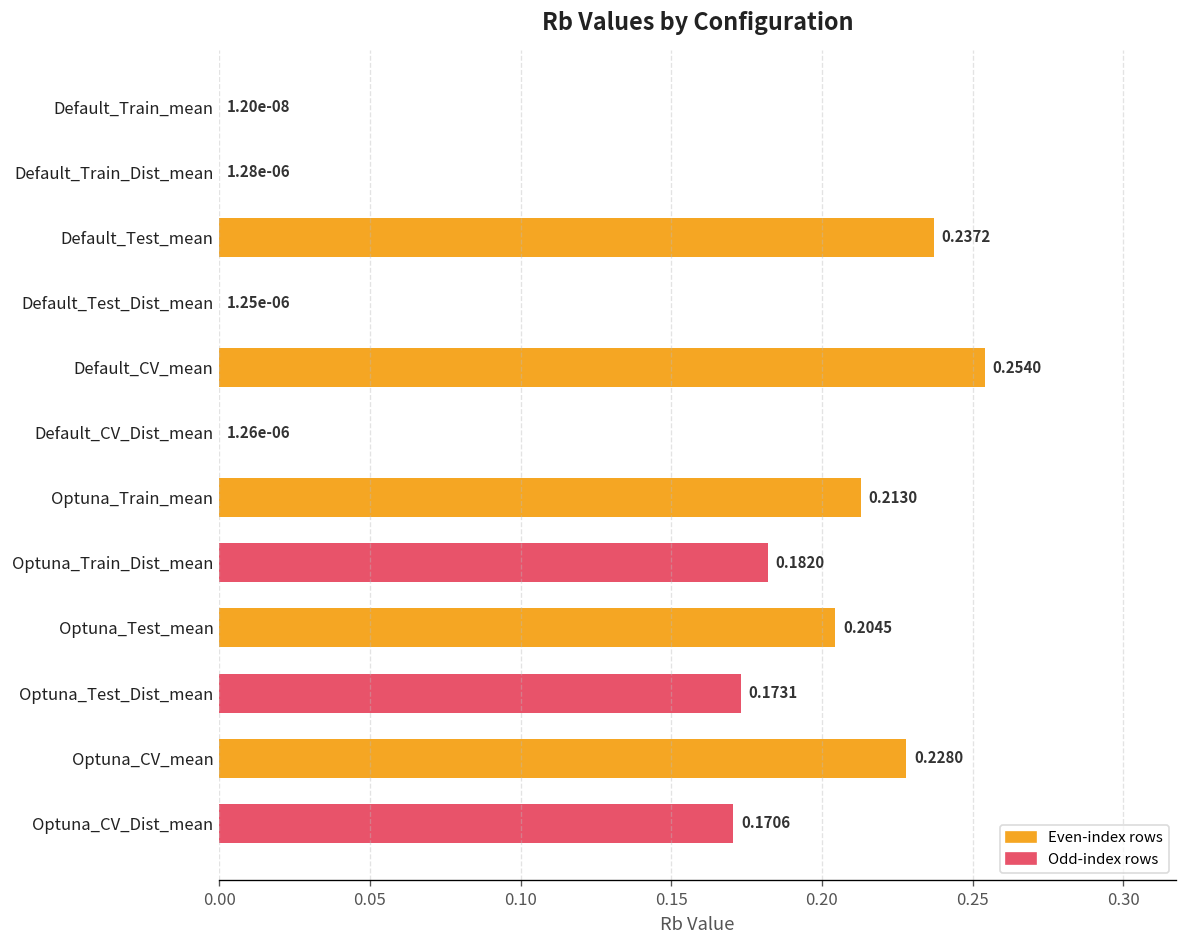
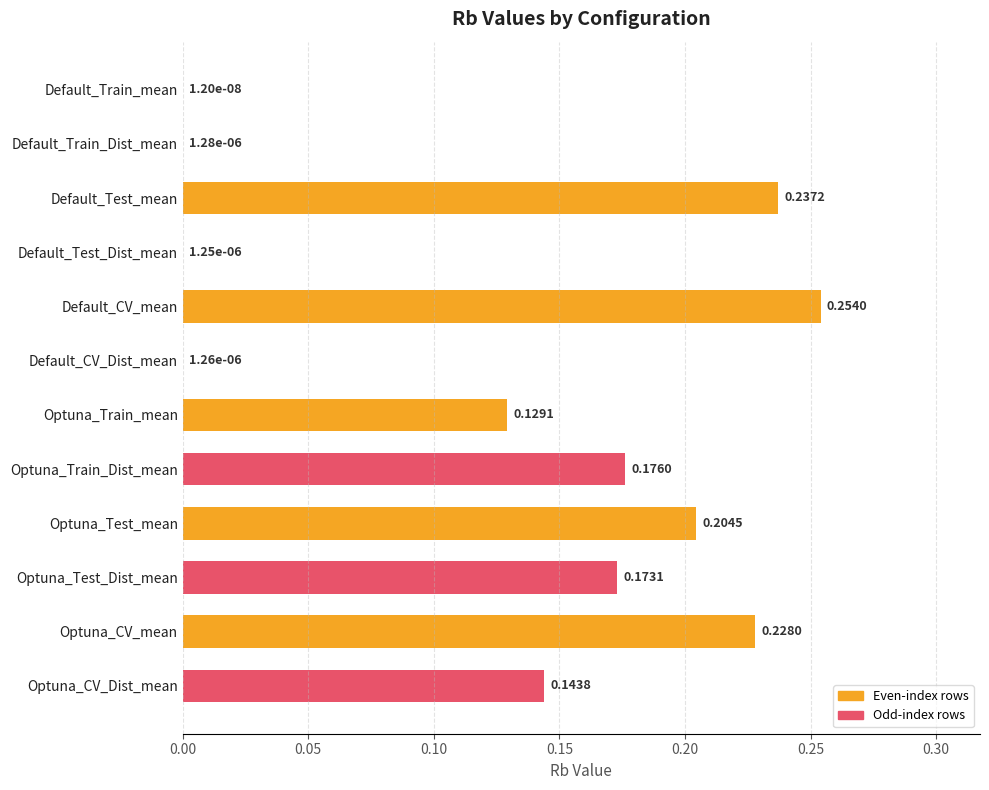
  {
    "Default_Train_mean": "1.20e-08",
    "Default_Train_Dist_mean": "1.28e-06",
    "Default_Test_mean": "0.2372",
    "Default_Test_Dist_mean": "1.25e-06",
    "Default_CV_mean": "0.2540",
    "Default_CV_Dist_mean": "1.26e-06",
-   "Optuna_Train_mean": "0.2130",
-   "Optuna_Train_Dist_mean": "0.1820",
+   "Optuna_Train_mean": "0.1291",
+   "Optuna_Train_Dist_mean": "0.1760",
    "Optuna_Test_mean": "0.2045",
    "Optuna_Test_Dist_mean": "0.1731",
    "Optuna_CV_mean": "0.2280",
-   "Optuna_CV_Dist_mean": "0.1706"
+   "Optuna_CV_Dist_mean": "0.1438"
  }
